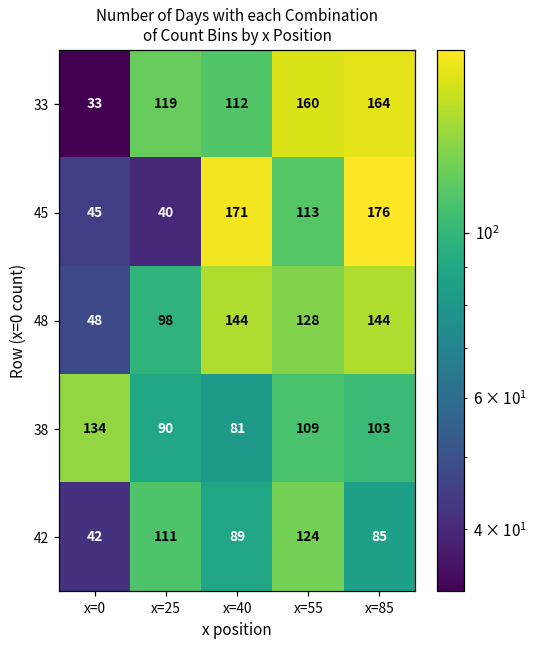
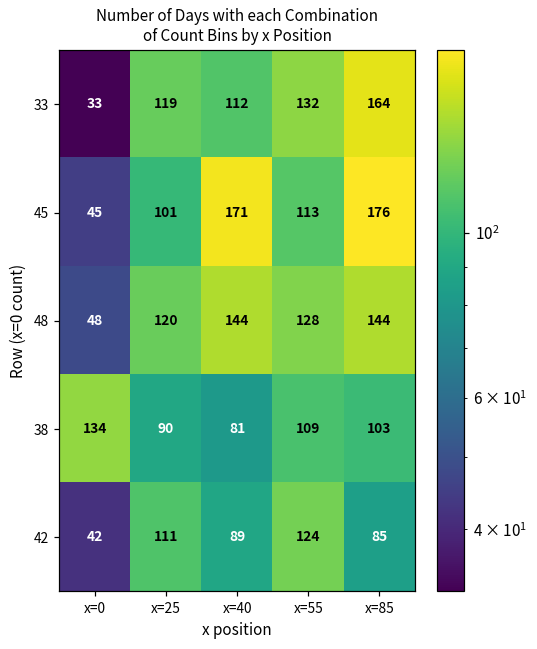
  {
    "33": {
      "x=0": 33,
      "x=25": 119,
      "x=40": 112,
-     "x=55": 160,
+     "x=55": 132,
      "x=85": 164
    },
    "45": {
      "x=0": 45,
-     "x=25": 40,
+     "x=25": 101,
      "x=40": 171,
      "x=55": 113,
      "x=85": 176
    },
    "48": {
      "x=0": 48,
-     "x=25": 98,
+     "x=25": 120,
      "x=40": 144,
      "x=55": 128,
      "x=85": 144
    },
    "38": {
      "x=0": 134,
      "x=25": 90,
      "x=40": 81,
      "x=55": 109,
      "x=85": 103
    },
    "42": {
      "x=0": 42,
      "x=25": 111,
      "x=40": 89,
      "x=55": 124,
      "x=85": 85
    }
  }
